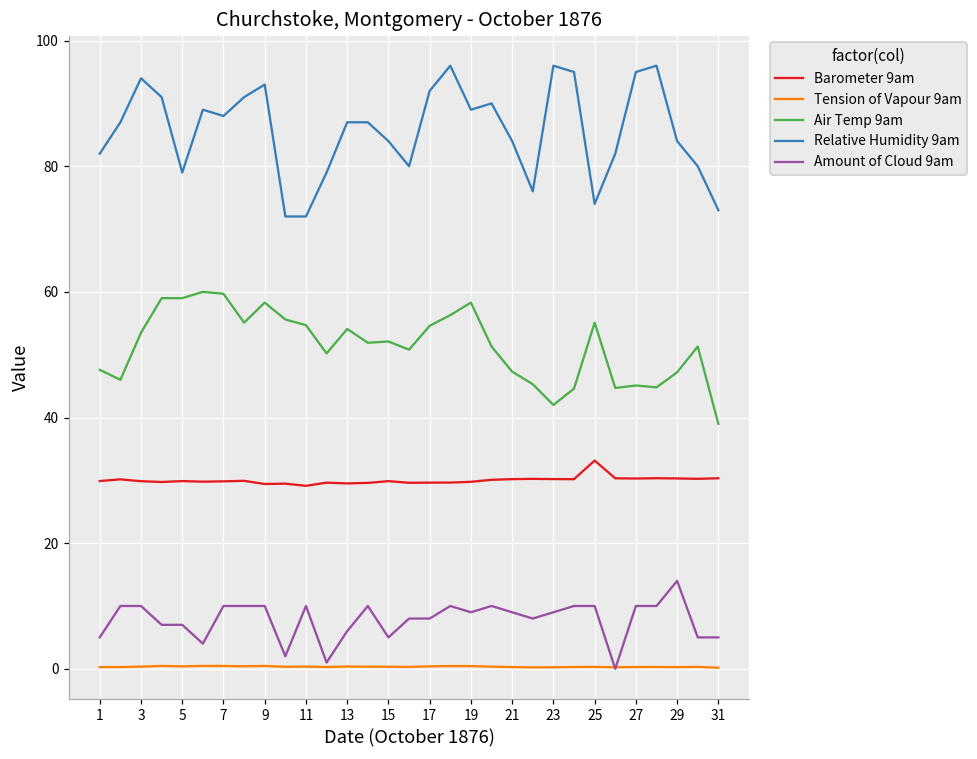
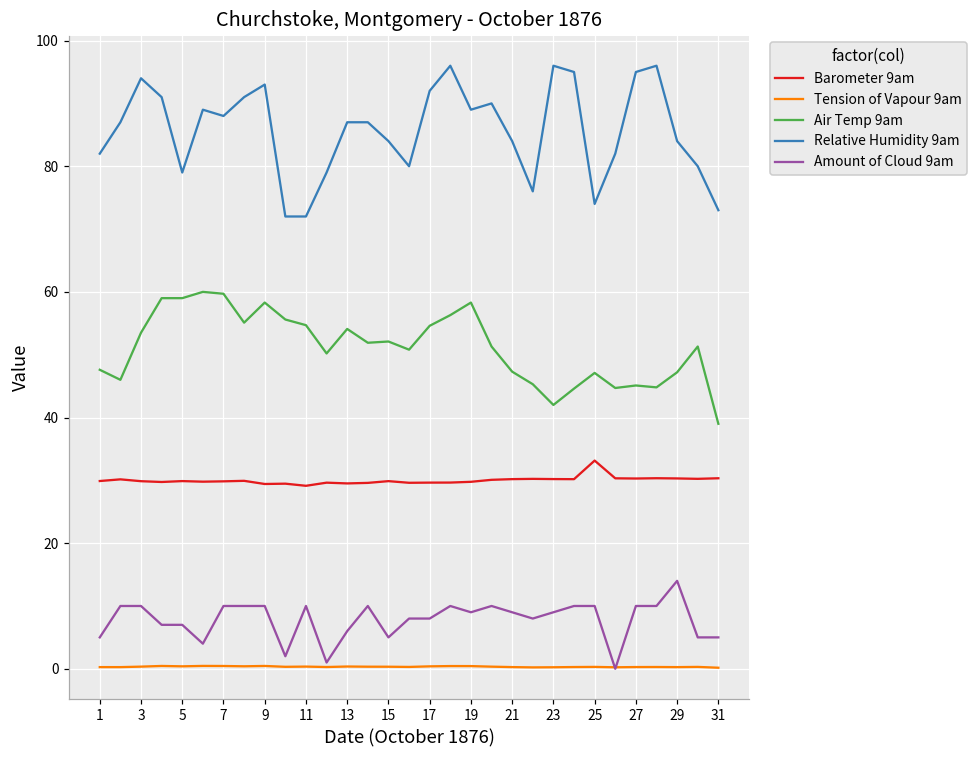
  {
    "Barometer 9am": {
      "1": 30,
      "3": 30,
      "5": 30,
      "7": 30,
      "9": 29,
      "11": 29,
      "13": 30,
      "15": 30,
      "17": 30,
      "19": 30,
      "21": 30,
      "23": 30,
      "25": 33,
      "27": 30,
      "29": 30,
      "31": 30
    },
    "Tension of Vapour 9am": {
      "1": 0,
      "3": 0,
      "5": 0,
      "7": 0,
      "9": 0,
      "11": 0,
      "13": 0,
      "15": 0,
      "17": 0,
      "19": 0,
      "21": 0,
      "23": 0,
      "25": 0,
      "27": 0,
      "29": 0,
      "31": 0
    },
    "Air Temp 9am": {
      "1": 48,
      "3": 54,
      "5": 59,
      "7": 60,
      "9": 58,
      "11": 55,
      "13": 54,
      "15": 52,
      "17": 55,
      "19": 58,
      "21": 47,
      "23": 42,
-     "25": 55,
+     "25": 47,
      "27": 45,
      "29": 47,
      "31": 39
    },
    "Relative Humidity 9am": {
      "1": 82,
      "3": 94,
      "5": 79,
      "7": 88,
      "9": 93,
      "11": 72,
      "13": 87,
      "15": 84,
      "17": 92,
      "19": 89,
      "21": 84,
      "23": 96,
      "25": 74,
      "27": 95,
      "29": 84,
      "31": 73
    },
    "Amount of Cloud 9am": {
      "1": 5,
      "3": 10,
      "5": 7,
      "7": 10,
      "9": 10,
      "11": 10,
      "13": 6,
      "15": 5,
      "17": 8,
      "19": 9,
      "21": 9,
      "23": 9,
      "25": 10,
      "27": 10,
      "29": 14,
      "31": 5
    }
  }
